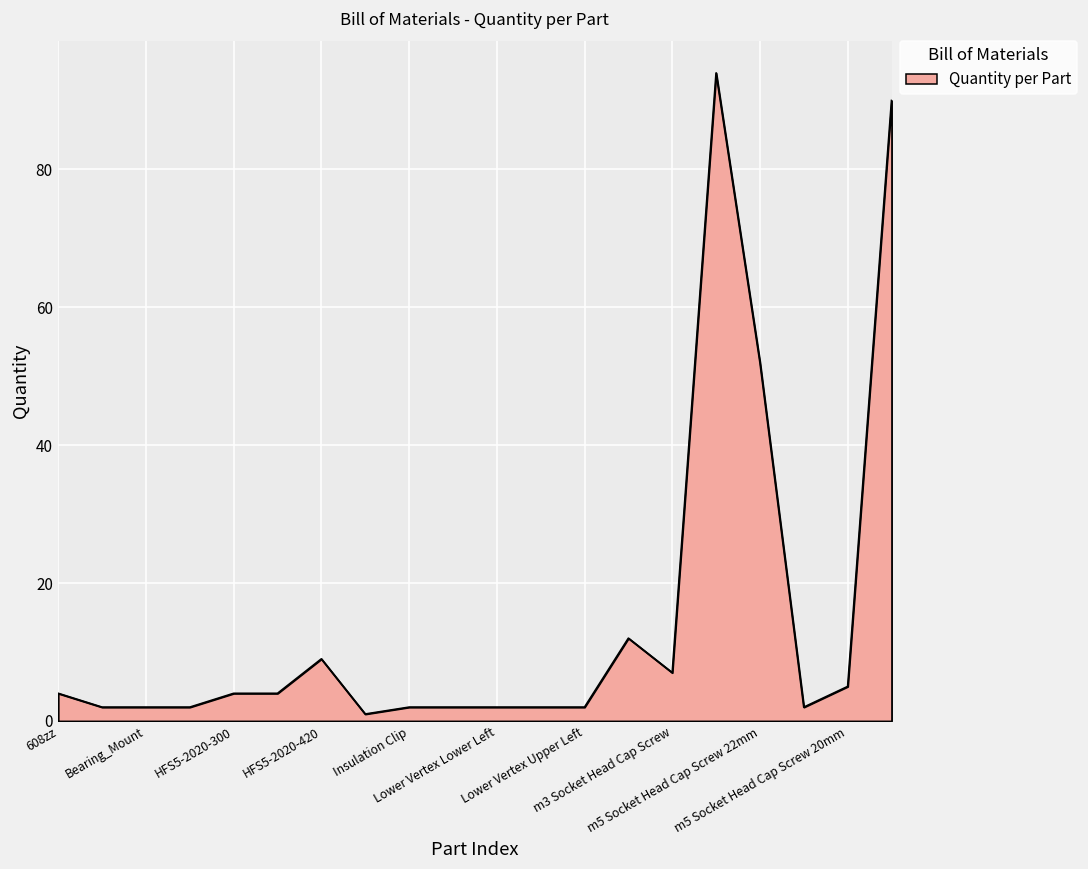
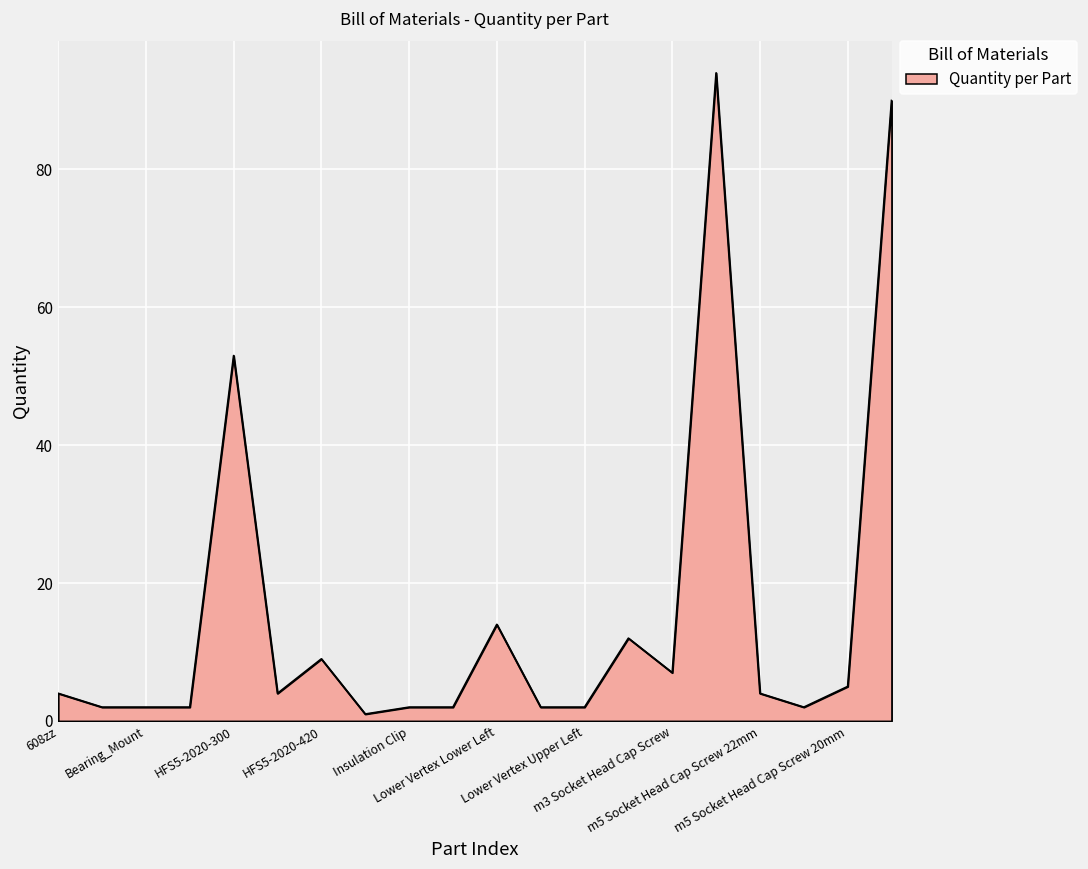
  {
    "608zz": 4,
    "Bearing_Mount": 2,
-   "HFS5-2020-300": 4,
+   "HFS5-2020-300": 53,
    "HFS5-2020-420": 9,
    "Insulation Clip": 2,
-   "Lower Vertex Lower Left": 2,
+   "Lower Vertex Lower Left": 14,
    "Lower Vertex Upper Left": 2,
    "m3 Socket Head Cap Screw": 7,
-   "m5 Socket Head Cap Screw 22mm": 52,
+   "m5 Socket Head Cap Screw 22mm": 4,
    "m5 Socket Head Cap Screw 20mm": 5
  }
